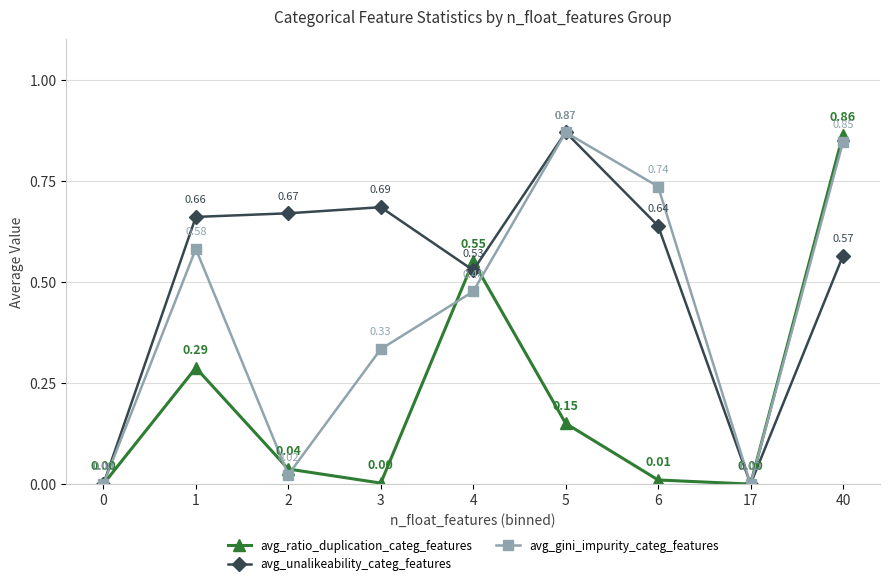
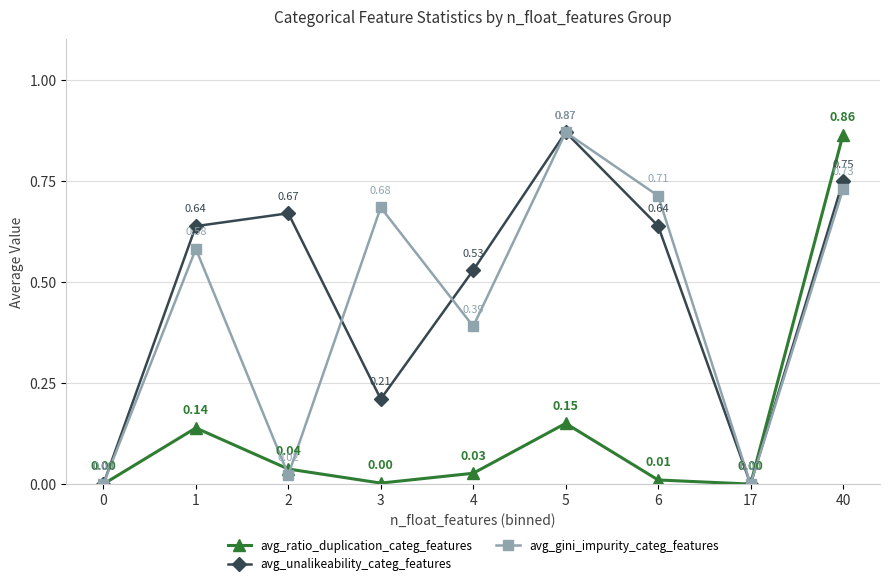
  {
    "avg_ratio_duplication_categ_features": {
-     "1": 0.29,
+     "1": 0.14,
      "3": 0.00,
-     "4": 0.55,
+     "4": 0.03,
      "5": 0.15,
      "6": 0.01
    },
    "avg_unalikeability_categ_features": {
-     "1": 0.66,
+     "1": 0.64,
      "2": 0.67,
-     "3": 0.69,
+     "3": 0.21,
      "6": 0.64,
-     "40": 0.57
+     "40": 0.75
    },
    "avg_gini_impurity_categ_features": {
      "1": 0.58,
-     "3": 0.33,
-     "4": 0.48,
-     "6": 0.74,
-     "40": 0.85
+     "3": 0.68,
+     "4": 0.39,
+     "6": 0.71,
+     "40": 0.73
    }
  }
